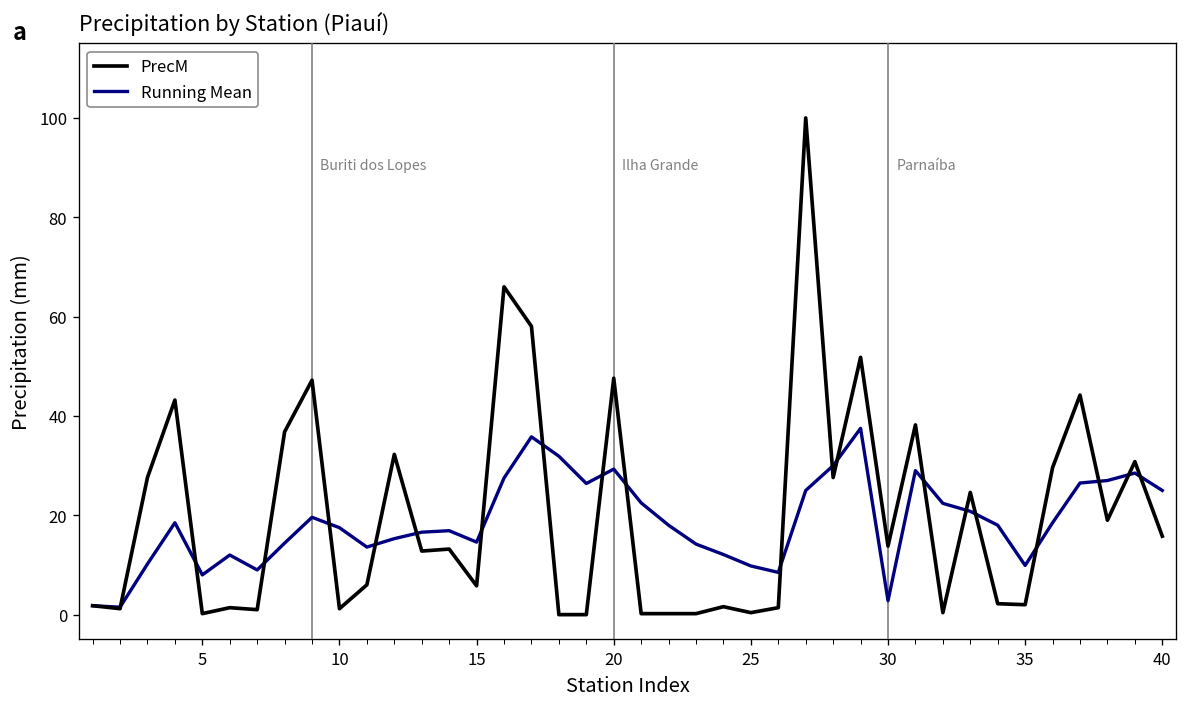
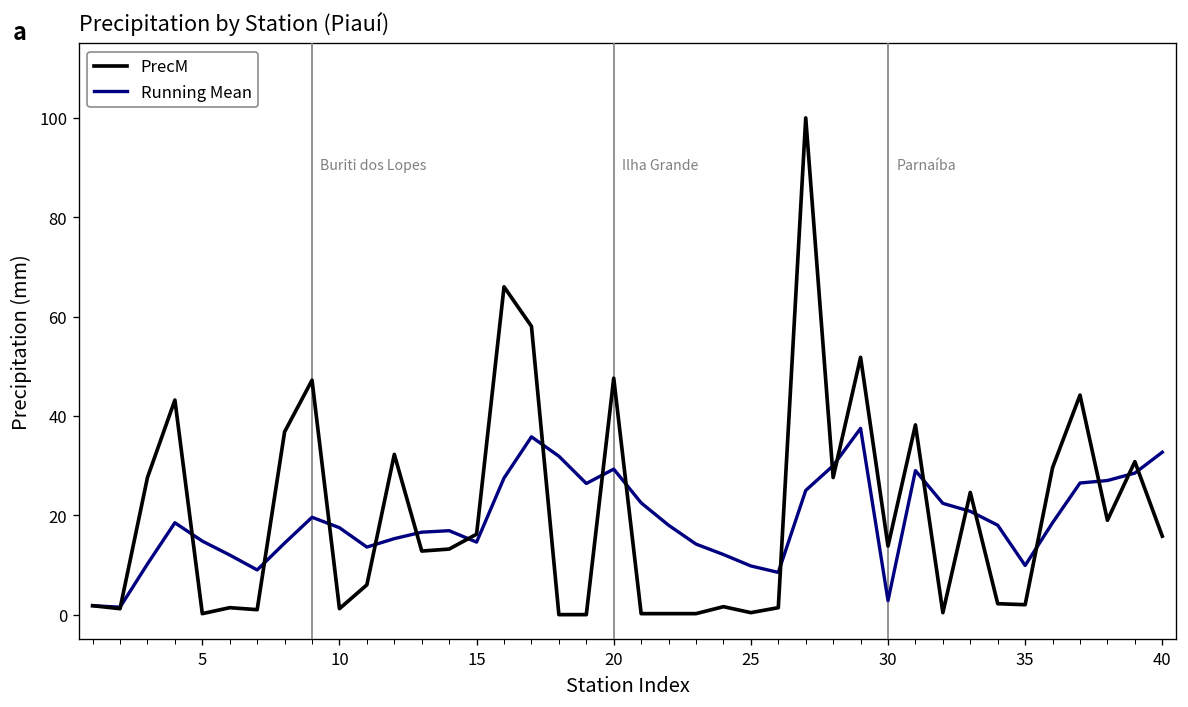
  {
    "PrecM": {
-     "15": 6,
+     "15": 16,
      "40": 16
    },
    "Running Mean": {
-     "5": 8,
+     "5": 15,
      "10": 18,
      "15": 15,
      "20": 29,
      "25": 10,
      "30": 3,
      "35": 10,
-     "40": 25
+     "40": 33
    }
  }
